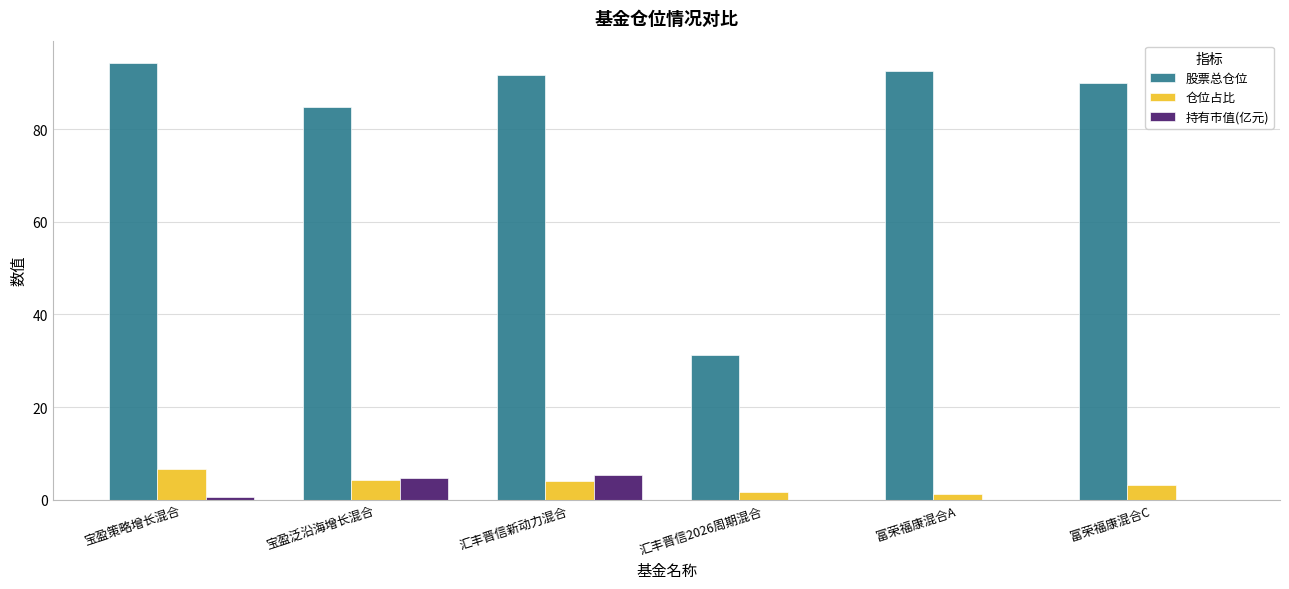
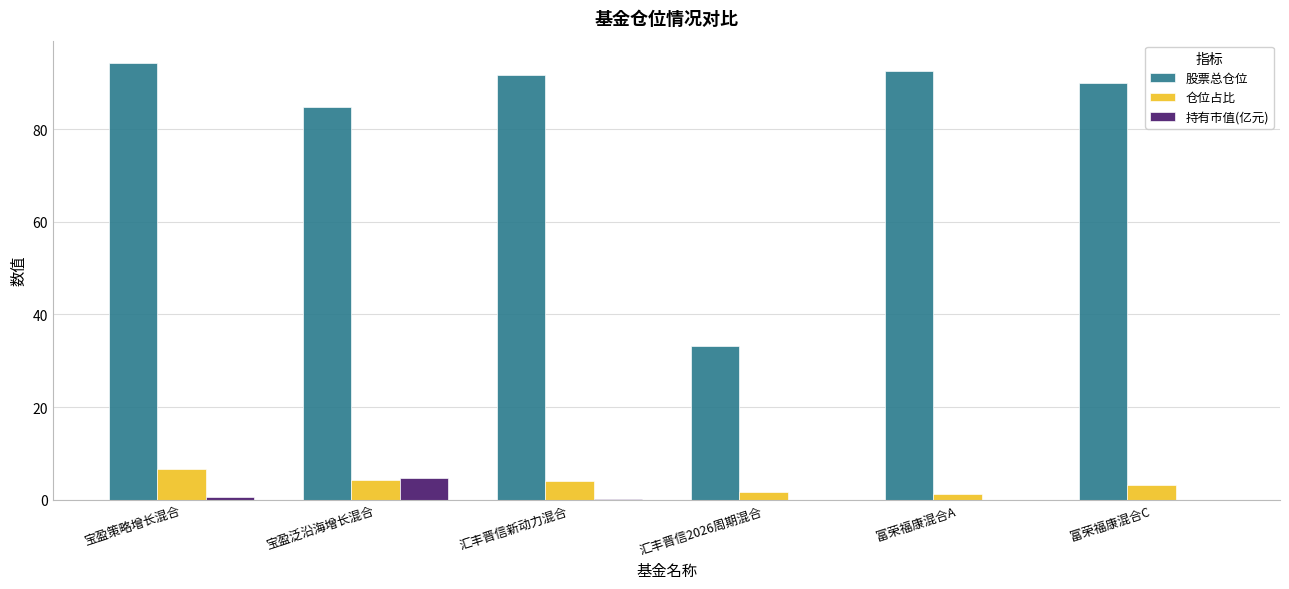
  {
    "股票总仓位": {
      "宝盈策略增长混合": 94,
      "宝盈泛沿海增长混合": 85,
      "汇丰晋信新动力混合": 92,
-     "汇丰晋信2026周期混合": 31,
+     "汇丰晋信2026周期混合": 33,
      "富荣福康混合A": 93,
      "富荣福康混合C": 90
    },
    "仓位占比": {
      "宝盈策略增长混合": 7,
      "宝盈泛沿海增长混合": 4,
      "汇丰晋信新动力混合": 4,
      "汇丰晋信2026周期混合": 2,
      "富荣福康混合A": 1,
      "富荣福康混合C": 3
    },
    "持有市值(亿元)": {
      "宝盈策略增长混合": 1,
      "宝盈泛沿海增长混合": 5,
-     "汇丰晋信新动力混合": 5
+     "汇丰晋信新动力混合": 0
    }
  }
